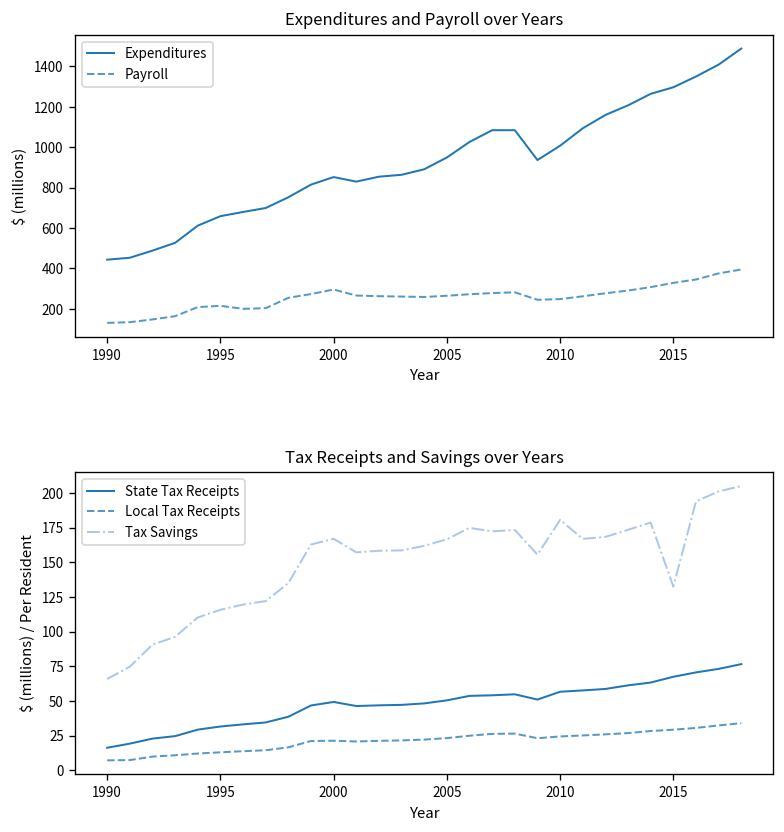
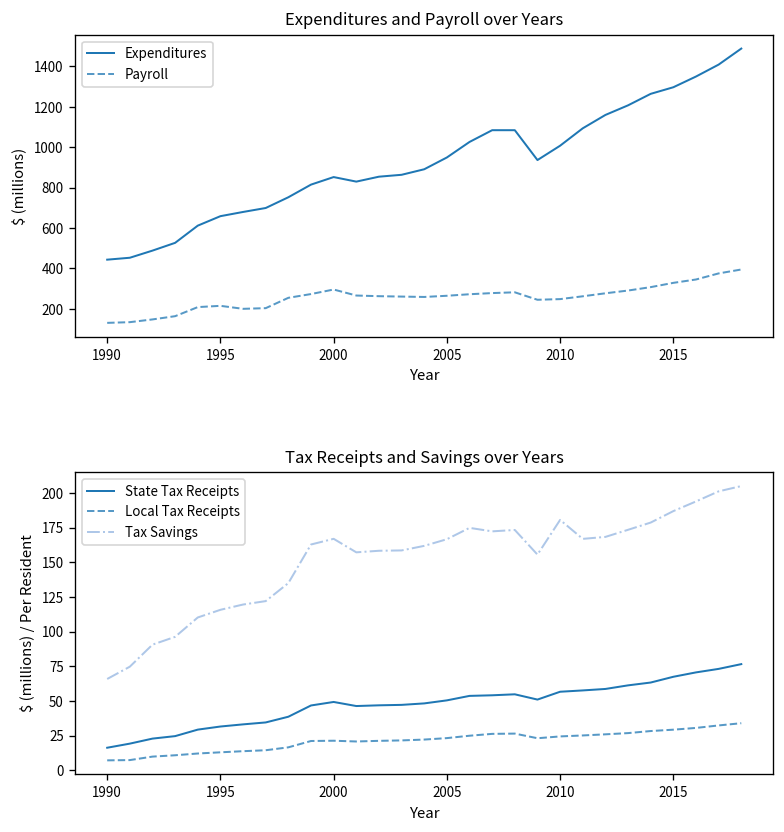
  {
    "Tax Receipts and Savings over Years": {
      "Tax Savings": {
        "1990": 66,
        "1995": 116,
        "2000": 167,
        "2005": 167,
        "2010": 181,
-       "2015": 132
+       "2015": 187
      }
    }
  }
